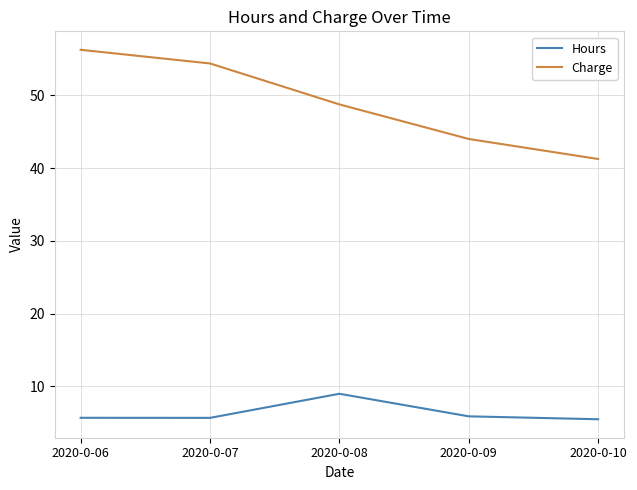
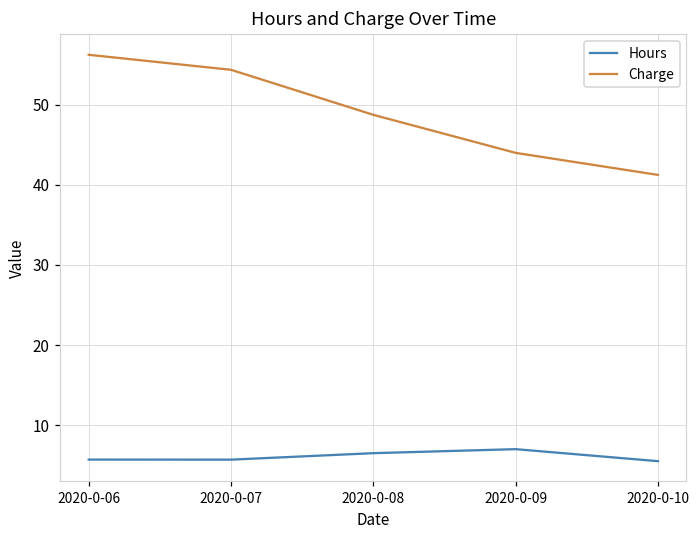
  {
    "Hours": {
      "2020-0-06": 6,
      "2020-0-07": 6,
-     "2020-0-08": 9,
-     "2020-0-09": 6,
+     "2020-0-08": 7,
+     "2020-0-09": 7,
      "2020-0-10": 6
    },
    "Charge": {
      "2020-0-06": 56,
      "2020-0-07": 54,
      "2020-0-08": 49,
      "2020-0-09": 44,
      "2020-0-10": 41
    }
  }
